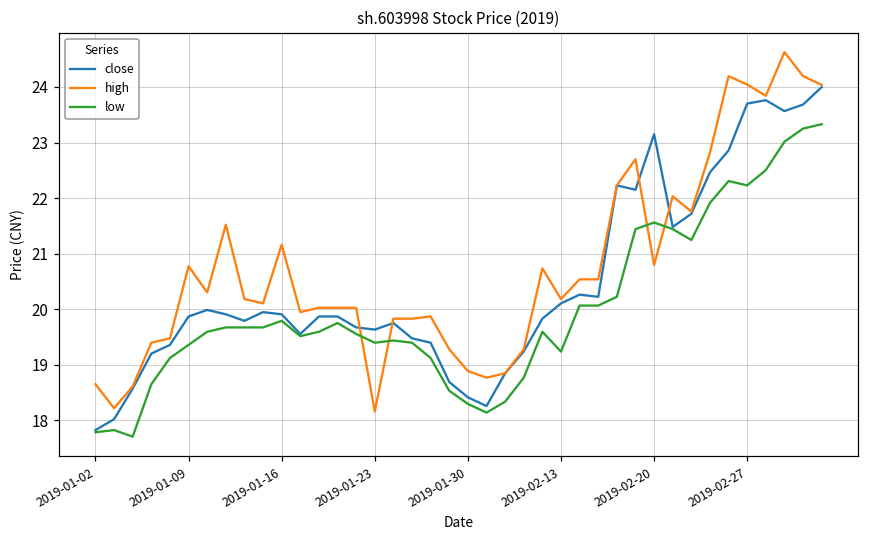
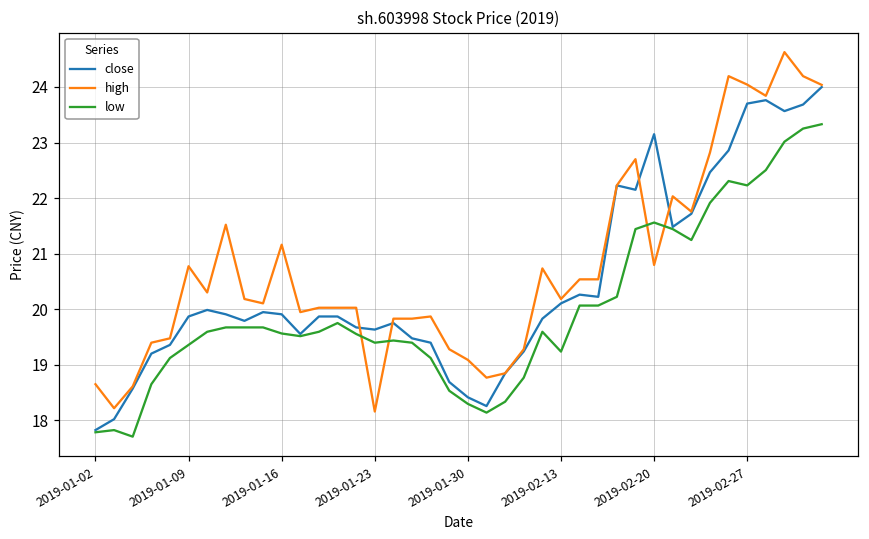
  {
    "close": {
      "2019-01-09": 19.9,
      "2019-01-16": 19.9,
      "2019-01-23": 19.6,
      "2019-01-30": 18.4,
      "2019-02-13": 20.1,
      "2019-02-20": 23.1,
      "2019-02-27": 23.7
    },
    "high": {
      "2019-01-02": 18.6,
      "2019-01-09": 20.8,
      "2019-01-16": 21.2,
      "2019-01-23": 18.2,
-     "2019-01-30": 18.9,
+     "2019-01-30": 19.1,
      "2019-02-13": 20.2,
      "2019-02-20": 20.8,
      "2019-02-27": 24.0
    },
    "low": {
      "2019-01-09": 19.4,
-     "2019-01-16": 19.8,
+     "2019-01-16": 19.6,
      "2019-01-23": 19.4,
      "2019-01-30": 18.3,
      "2019-02-13": 19.2,
      "2019-02-20": 21.6,
      "2019-02-27": 22.2
    }
  }
